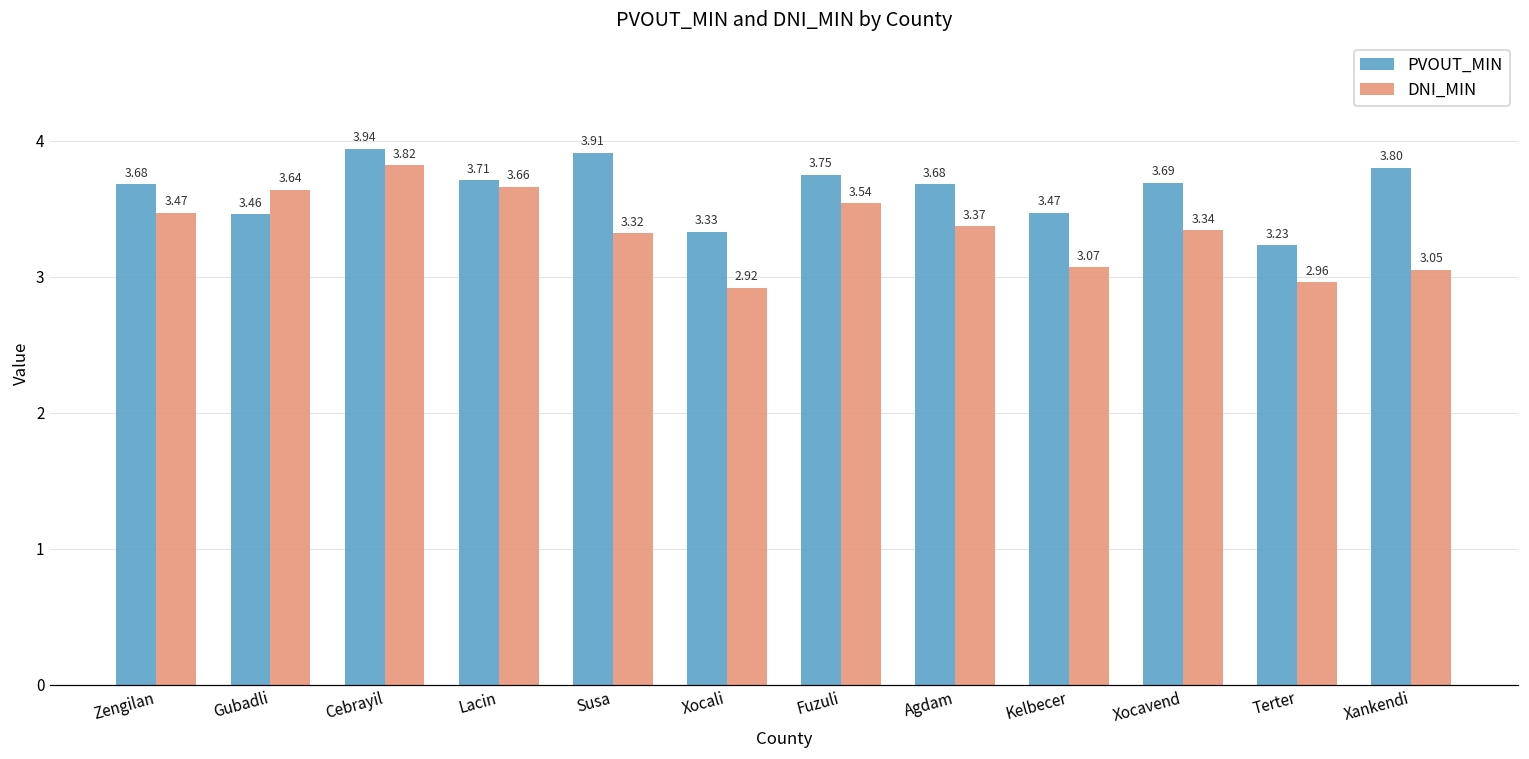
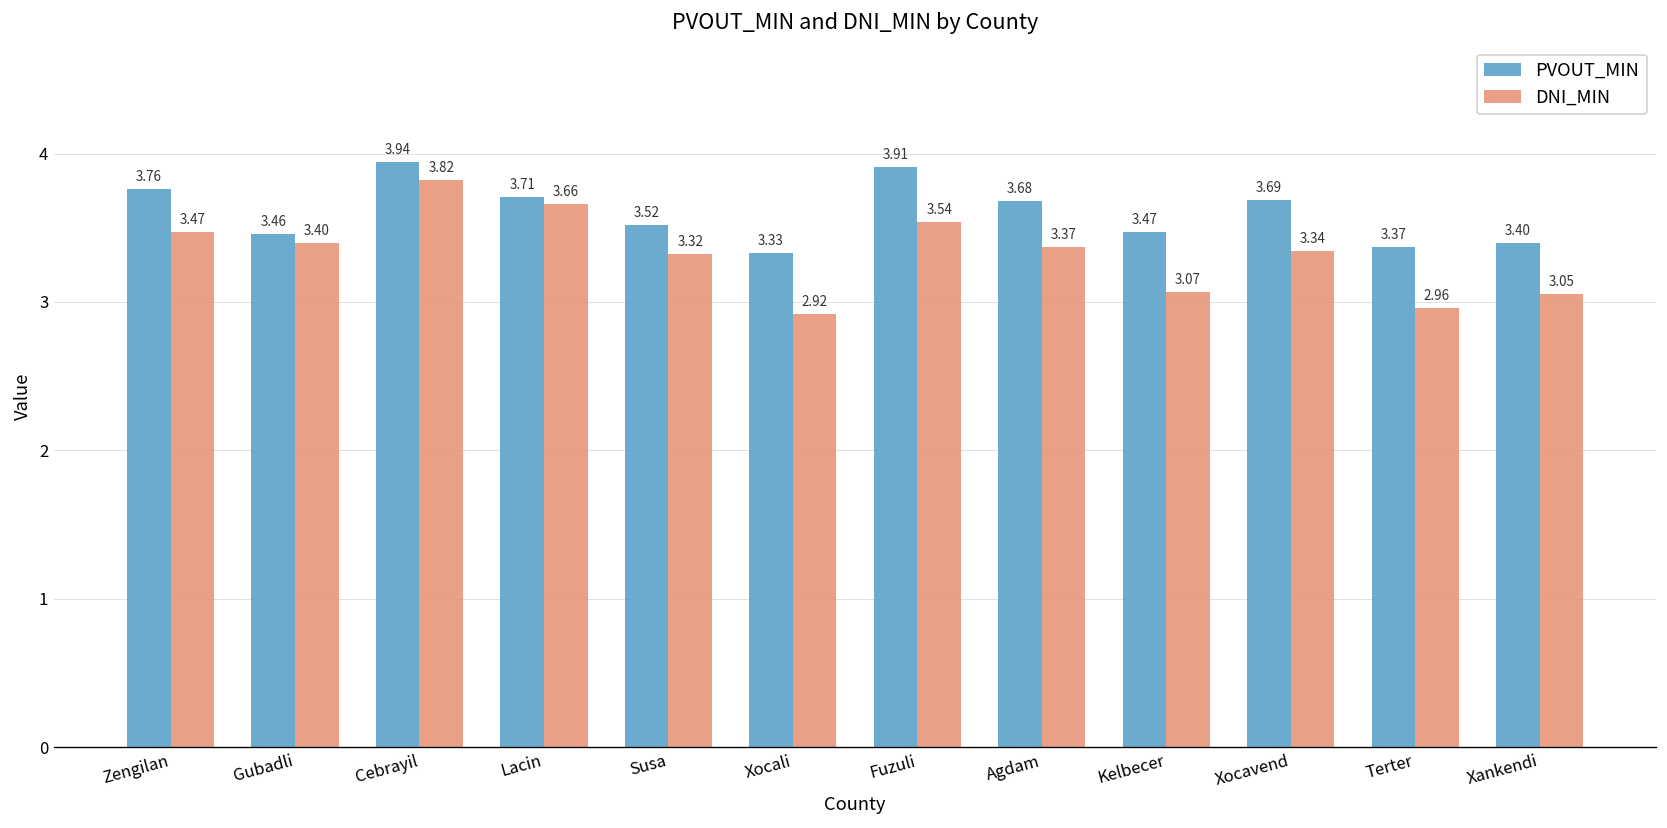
  {
    "PVOUT_MIN": {
-     "Zengilan": 3.68,
+     "Zengilan": 3.76,
      "Gubadli": 3.46,
      "Cebrayil": 3.94,
      "Lacin": 3.71,
-     "Susa": 3.91,
+     "Susa": 3.52,
      "Xocali": 3.33,
-     "Fuzuli": 3.75,
+     "Fuzuli": 3.91,
      "Agdam": 3.68,
      "Kelbecer": 3.47,
      "Xocavend": 3.69,
-     "Terter": 3.23,
-     "Xankendi": 3.80
+     "Terter": 3.37,
+     "Xankendi": 3.40
    },
    "DNI_MIN": {
      "Zengilan": 3.47,
-     "Gubadli": 3.64,
+     "Gubadli": 3.40,
      "Cebrayil": 3.82,
      "Lacin": 3.66,
      "Susa": 3.32,
      "Xocali": 2.92,
      "Fuzuli": 3.54,
      "Agdam": 3.37,
      "Kelbecer": 3.07,
      "Xocavend": 3.34,
      "Terter": 2.96,
      "Xankendi": 3.05
    }
  }
